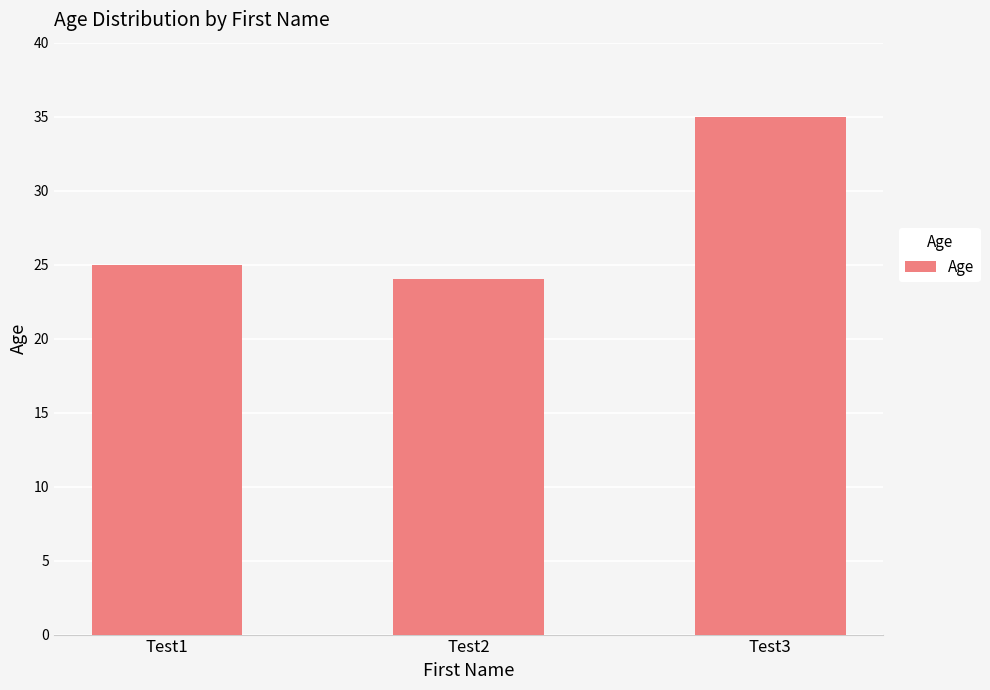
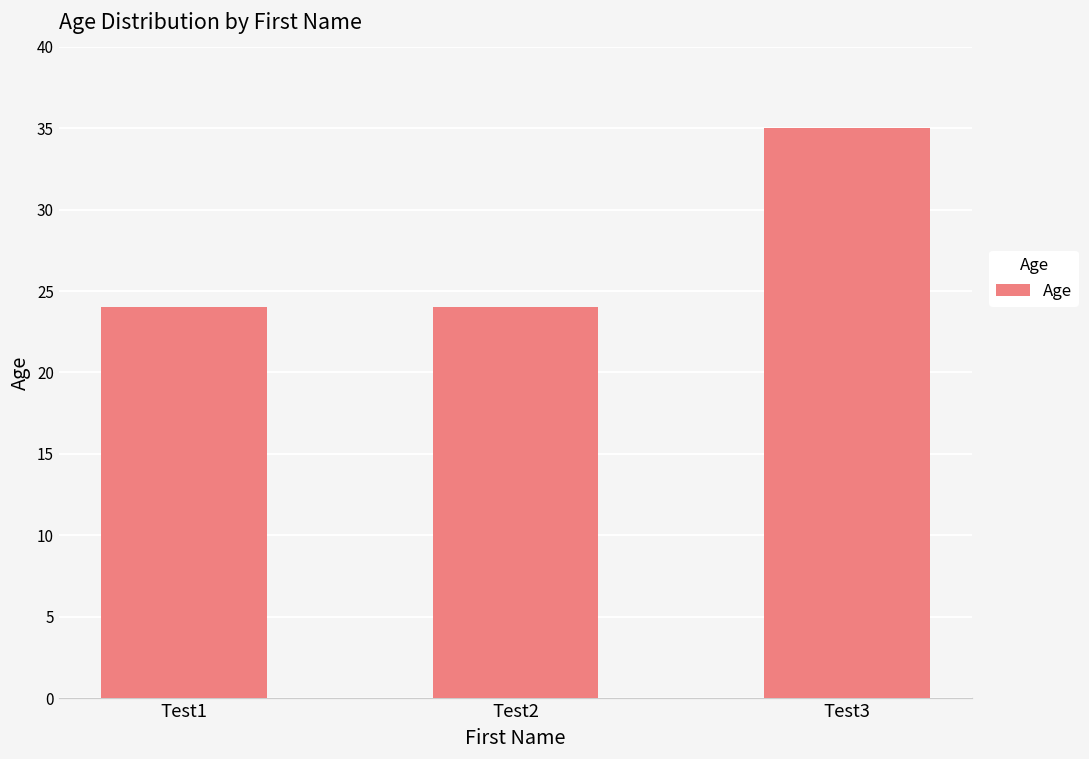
  {
-   "Test1": 25,
+   "Test1": 24,
    "Test2": 24,
    "Test3": 35
  }
